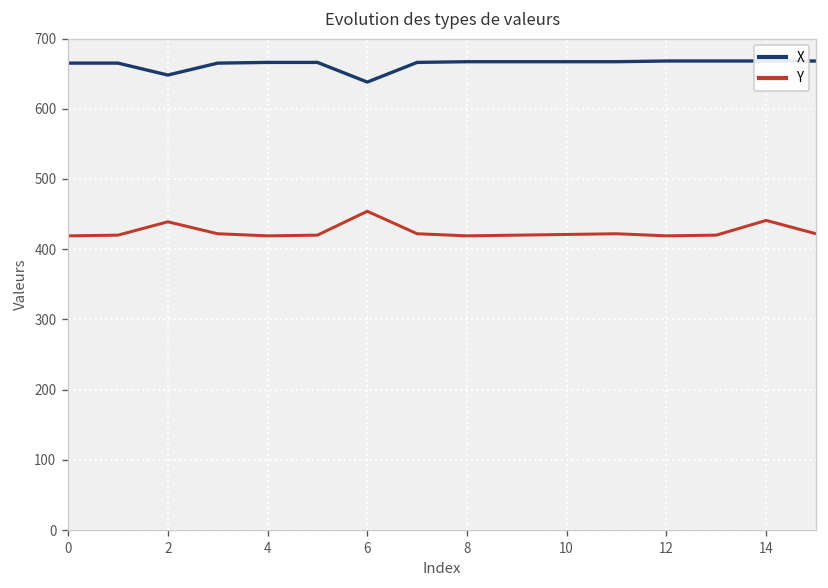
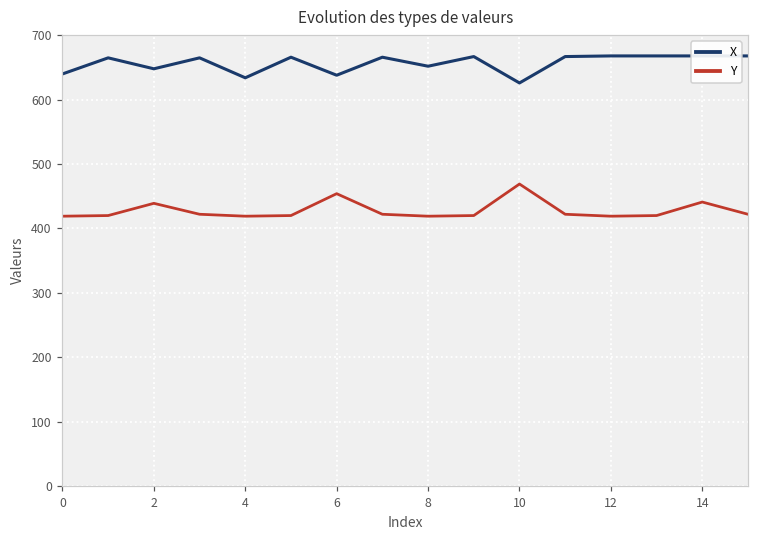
  {
    "X": {
-     "0": 670,
+     "0": 640,
      "2": 650,
-     "4": 670,
+     "4": 630,
      "6": 640,
-     "8": 670,
-     "10": 670,
+     "8": 650,
+     "10": 630,
      "12": 670
    },
    "Y": {
      "0": 420,
      "2": 440,
      "4": 420,
      "6": 450,
      "8": 420,
-     "10": 420,
+     "10": 470,
      "12": 420,
      "14": 440
    }
  }
